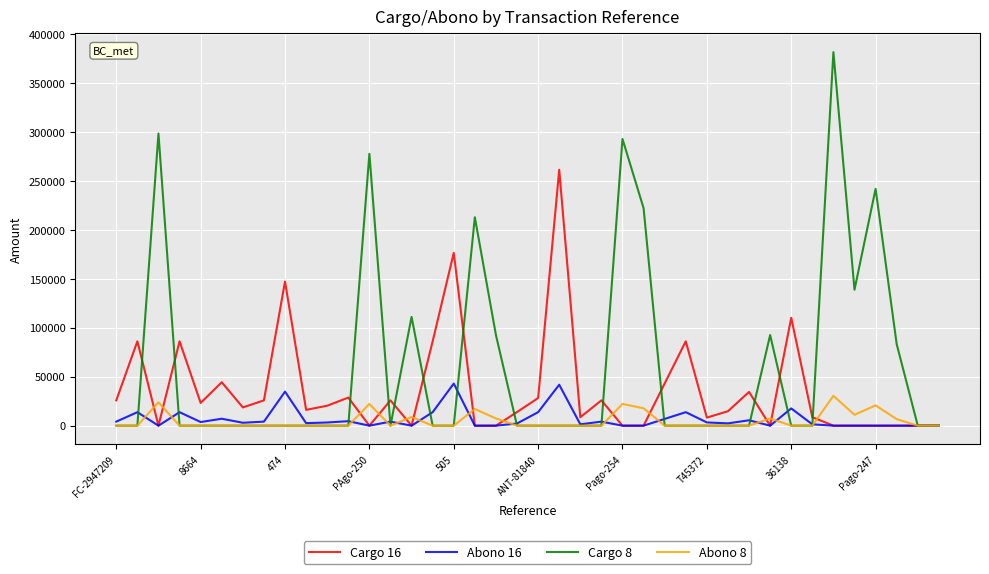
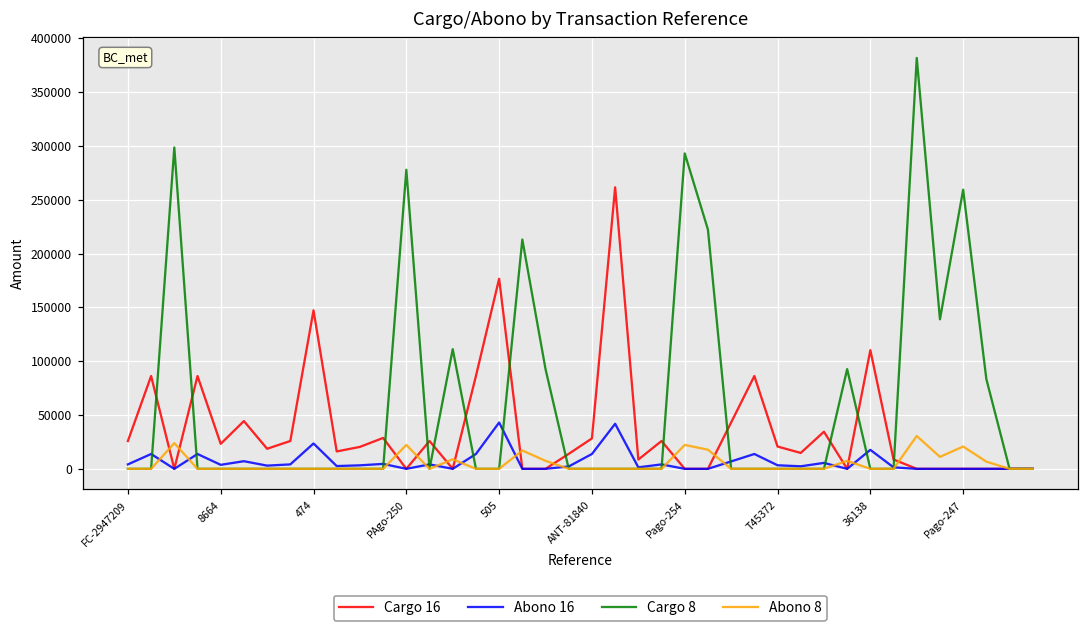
  {
    "Cargo 16": {
      "FC-2947209": 30000,
      "8664": 20000,
      "474": 150000,
      "505": 180000,
      "ANT-81840": 30000,
-     "T45372": 10000,
+     "T45372": 20000,
      "36138": 110000
    },
    "Abono 16": {
      "FC-2947209": 0,
      "8664": 0,
-     "474": 30000,
+     "474": 20000,
      "505": 40000,
      "ANT-81840": 10000,
      "T45372": 0,
      "36138": 20000
    },
    "Cargo 8": {
      "PAgo-250": 280000,
      "Pago-254": 290000,
-     "Pago-247": 240000
+     "Pago-247": 260000
    },
    "Abono 8": {
      "PAgo-250": 20000,
      "Pago-254": 20000,
      "Pago-247": 20000
    }
  }
